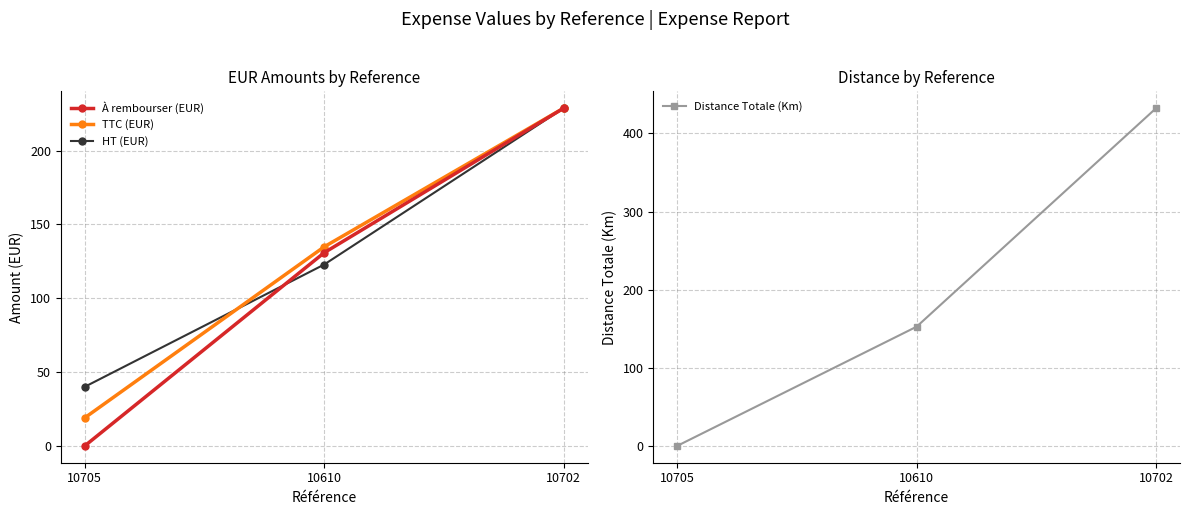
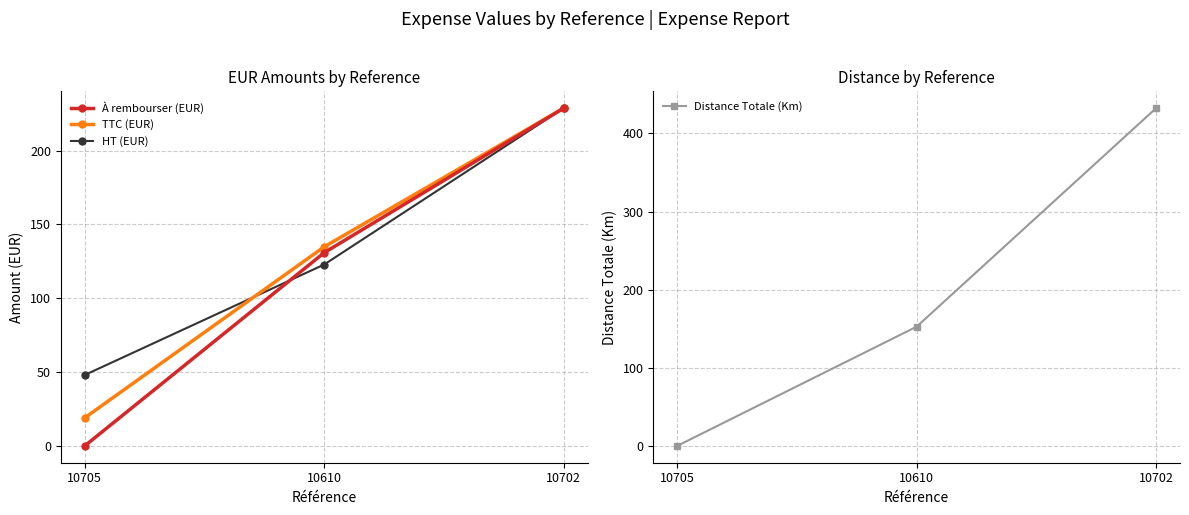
  {
    "EUR Amounts by Reference": {
      "À rembourser (EUR)": {
        "10705": 0,
        "10610": 131
      },
      "TTC (EUR)": {
        "10705": 19,
        "10610": 135
      },
      "HT (EUR)": {
-       "10705": 40,
+       "10705": 48,
        "10610": 123
      }
    },
    "Distance by Reference": {
      "10705": 0,
      "10610": 150,
      "10702": 430
    }
  }
